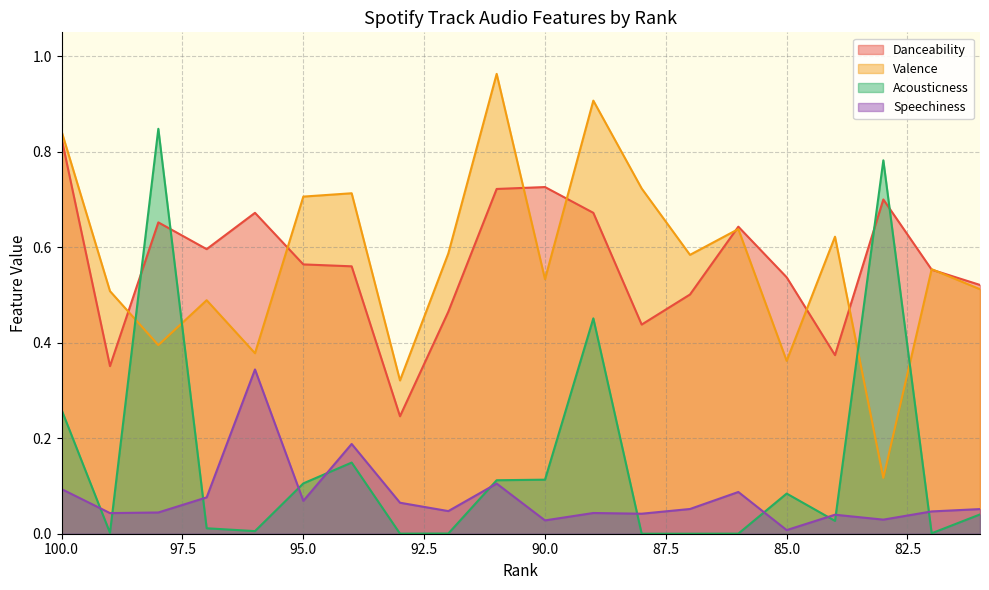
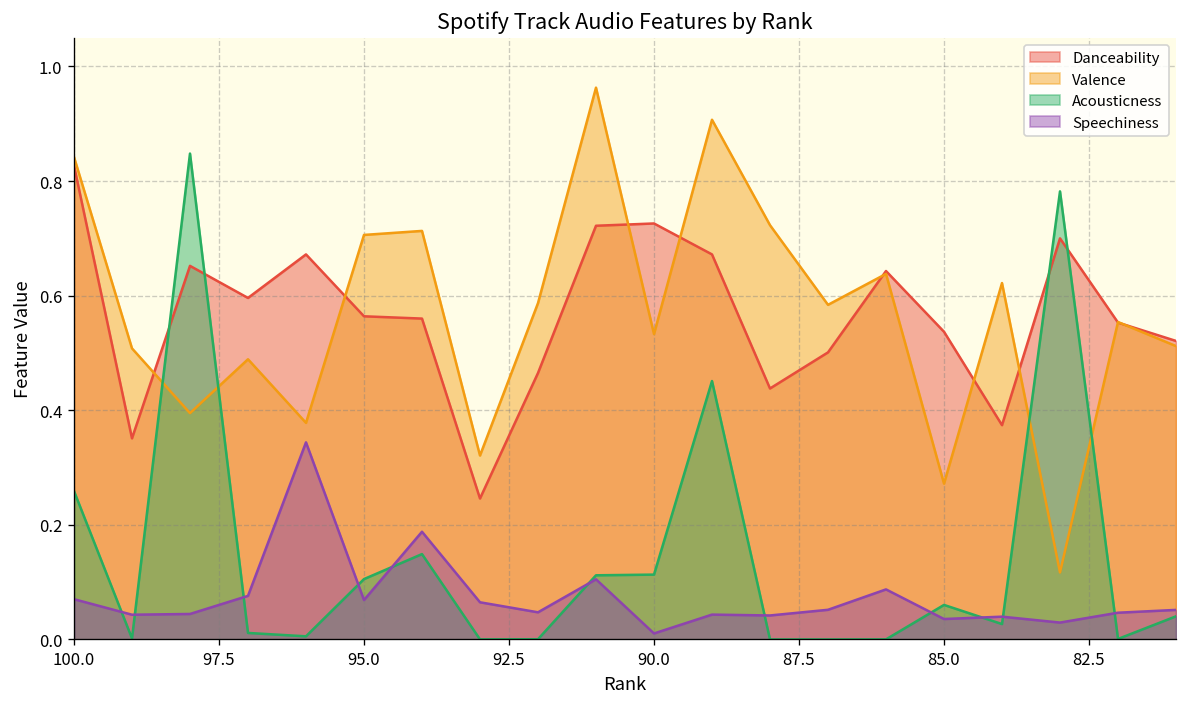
  {
    "Danceability": {
      "100.0": 0.83,
      "95.0": 0.56,
      "90.0": 0.73,
      "85.0": 0.54
    },
    "Valence": {
      "100.0": 0.84,
      "95.0": 0.71,
      "90.0": 0.53,
-     "85.0": 0.36
+     "85.0": 0.27
    },
    "Acousticness": {
      "100.0": 0.26,
      "95.0": 0.11,
      "90.0": 0.11,
-     "85.0": 0.08
+     "85.0": 0.06
    },
    "Speechiness": {
-     "100.0": 0.09,
+     "100.0": 0.07,
      "95.0": 0.07,
-     "90.0": 0.03,
-     "85.0": 0.01
+     "90.0": 0.01,
+     "85.0": 0.04
    }
  }
